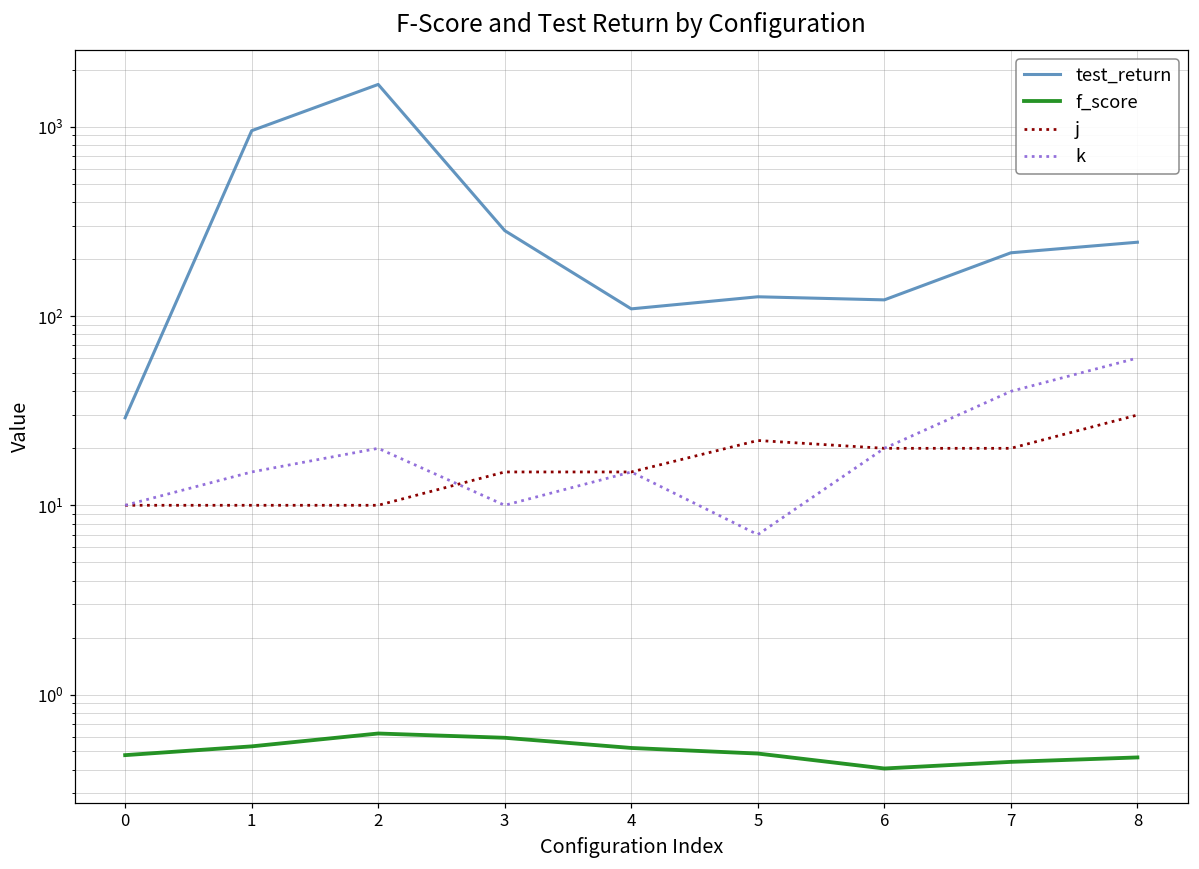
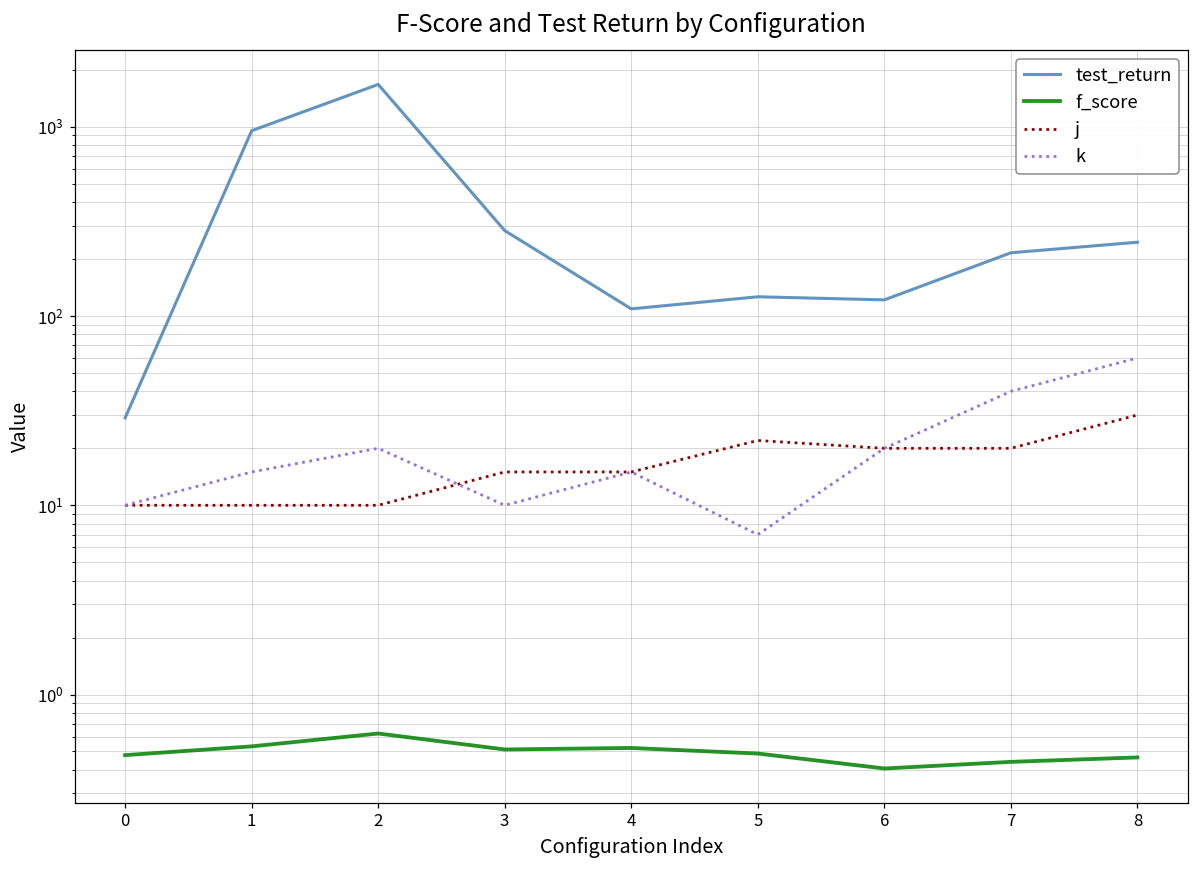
  {
    "test_return": {
      "0": 29,
      "1": 1000,
      "2": 1700,
      "3": 280,
      "4": 110,
      "5": 130,
      "6": 120,
      "7": 220,
      "8": 250
    },
    "f_score": {
      "0": 0.48,
      "1": 0.53,
      "2": 0.62,
-     "3": 0.59,
+     "3": 0.51,
      "4": 0.52,
      "5": 0.49,
      "6": 0.41,
      "7": 0.44,
      "8": 0.47
    },
    "j": {
      "1": 10,
      "2": 10,
      "3": 15,
      "5": 22,
      "7": 20,
      "8": 30
    },
    "k": {
      "1": 15,
      "2": 20,
      "3": 10,
      "5": 7.0,
      "7": 40,
      "8": 60
    }
  }
